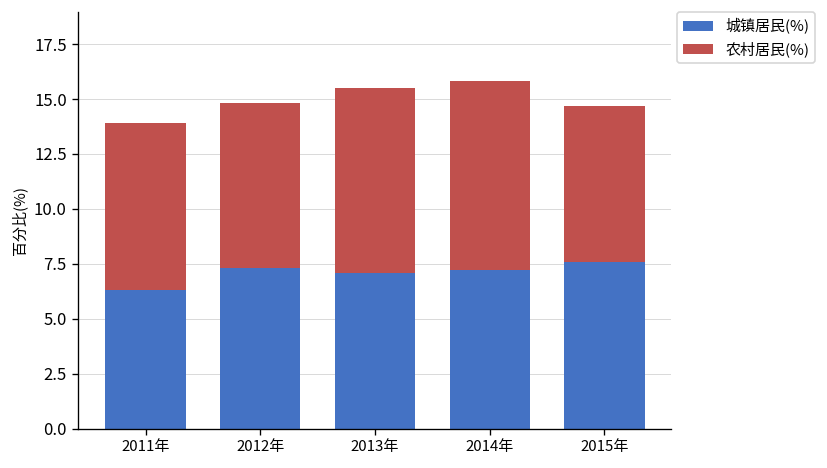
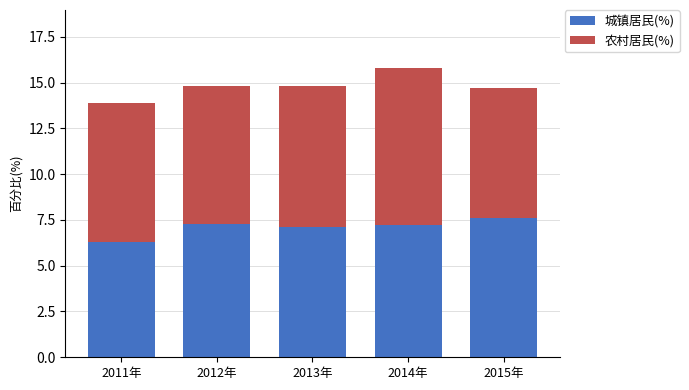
  {
    "城镇居民(%)": {
      "2011年": 6.3,
      "2012年": 7.3,
      "2013年": 7.1,
      "2014年": 7.2,
      "2015年": 7.6
    },
    "农村居民(%)": {
      "2011年": 7.6,
      "2012年": 7.5,
-     "2013年": 8.4,
+     "2013年": 7.7,
      "2014年": 8.6,
      "2015年": 7.1
    }
  }
